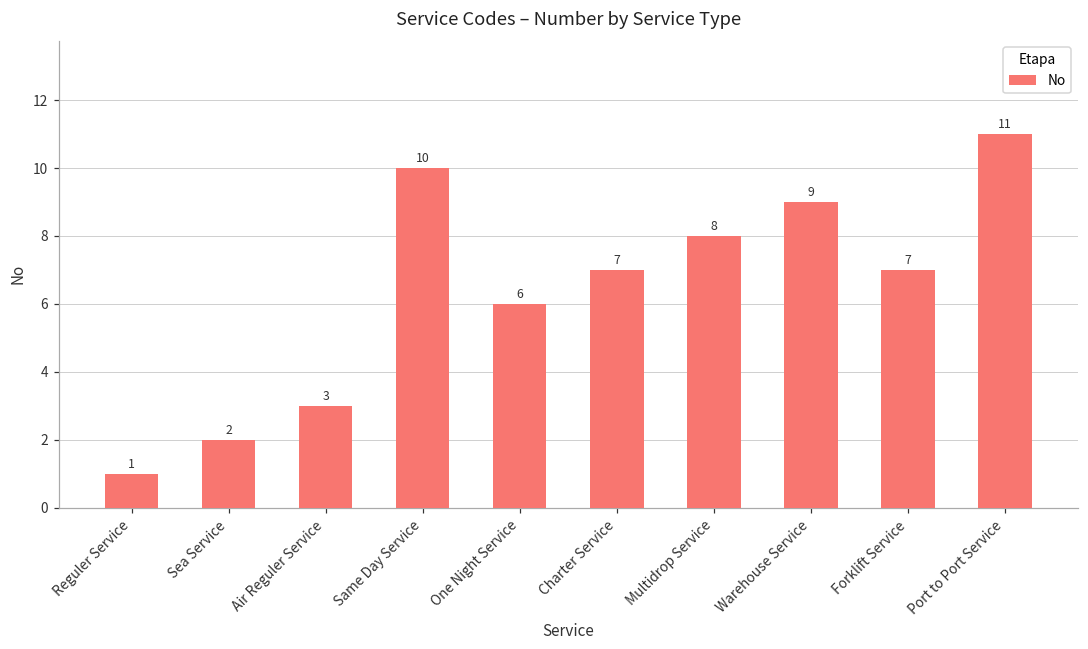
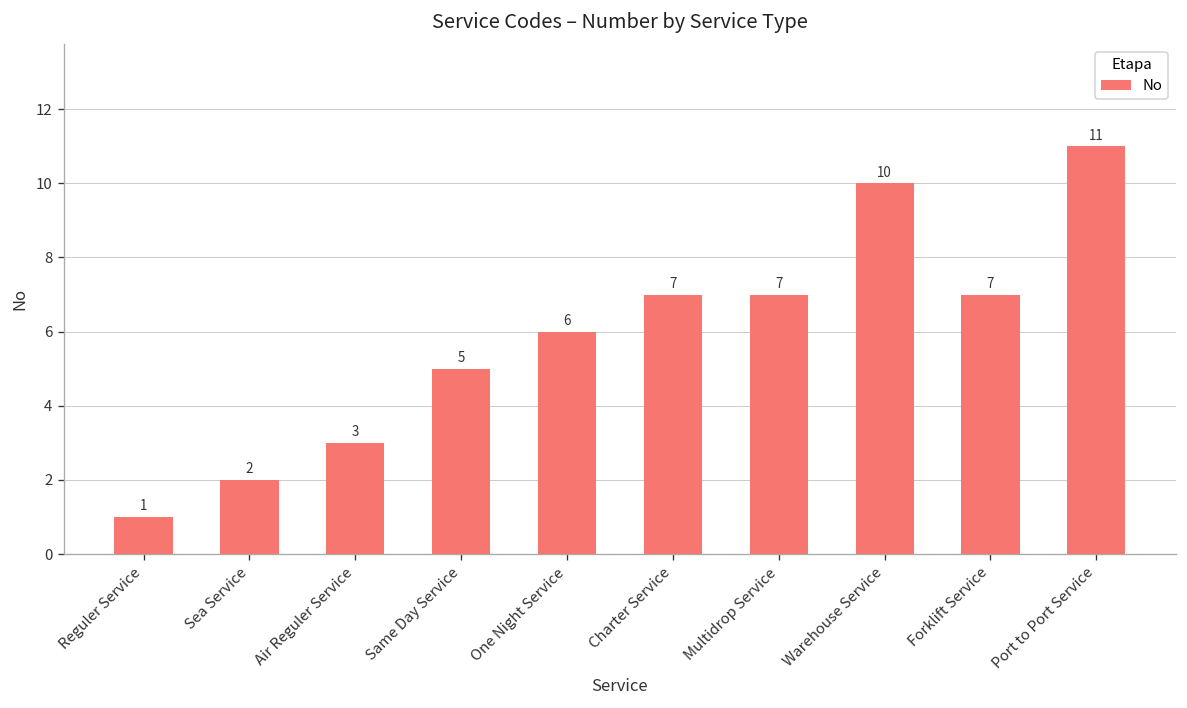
  {
    "Reguler Service": 1,
    "Sea Service": 2,
    "Air Reguler Service": 3,
-   "Same Day Service": 10,
+   "Same Day Service": 5,
    "One Night Service": 6,
    "Charter Service": 7,
-   "Multidrop Service": 8,
-   "Warehouse Service": 9,
+   "Multidrop Service": 7,
+   "Warehouse Service": 10,
    "Forklift Service": 7,
    "Port to Port Service": 11
  }
